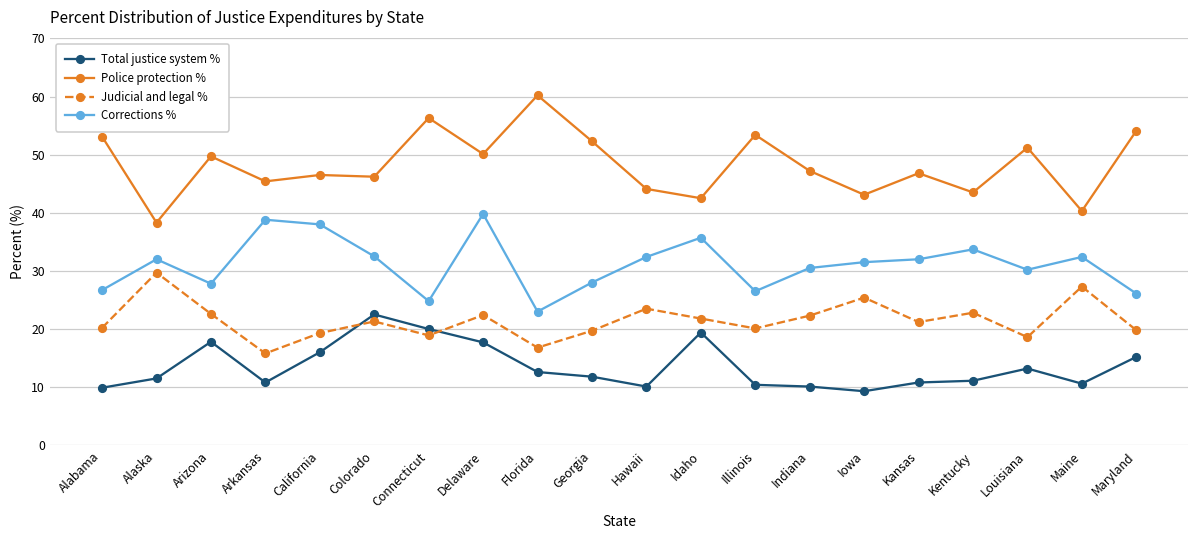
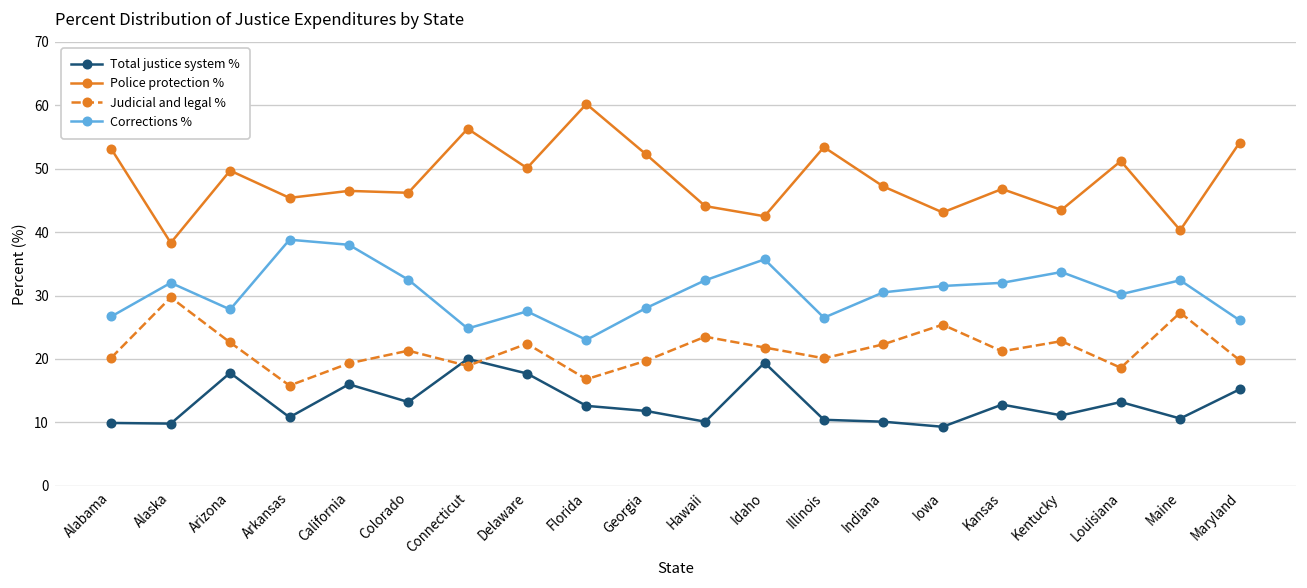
  {
    "Total justice system %": {
      "Alabama": 10,
-     "Alaska": 12,
+     "Alaska": 10,
      "Arizona": 18,
      "Arkansas": 11,
      "California": 16,
-     "Colorado": 23,
+     "Colorado": 13,
      "Connecticut": 20,
      "Delaware": 18,
      "Florida": 13,
      "Georgia": 12,
      "Hawaii": 10,
      "Idaho": 19,
      "Illinois": 10,
      "Indiana": 10,
      "Iowa": 9,
-     "Kansas": 11,
+     "Kansas": 13,
      "Kentucky": 11,
      "Louisiana": 13,
      "Maine": 11,
      "Maryland": 15
    },
    "Corrections %": {
      "Alabama": 27,
      "Alaska": 32,
      "Arizona": 28,
      "Arkansas": 39,
      "California": 38,
      "Colorado": 33,
      "Connecticut": 25,
-     "Delaware": 40,
+     "Delaware": 28,
      "Florida": 23,
      "Georgia": 28,
      "Hawaii": 32,
      "Idaho": 36,
      "Illinois": 27,
      "Indiana": 31,
      "Iowa": 32,
      "Kansas": 32,
      "Kentucky": 34,
      "Louisiana": 30,
      "Maine": 32,
      "Maryland": 26
    }
  }
